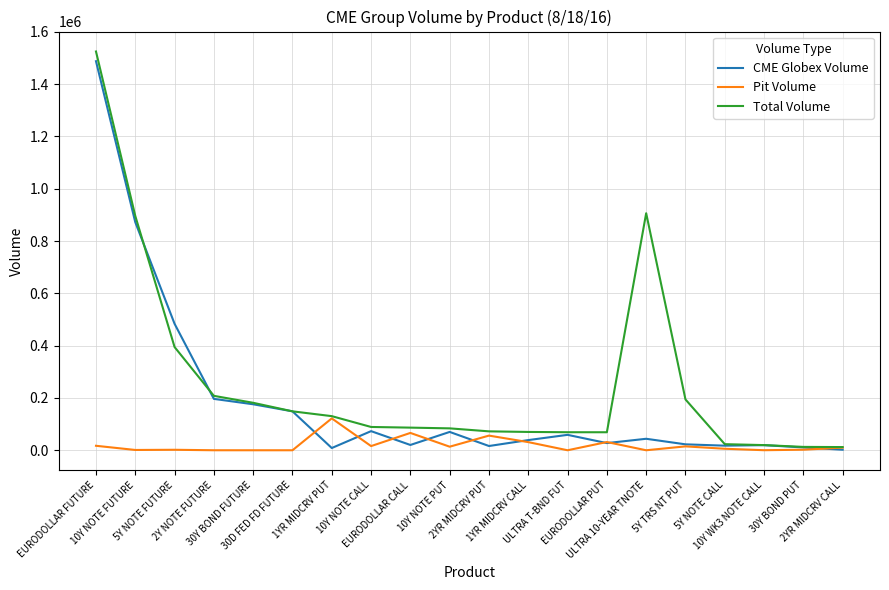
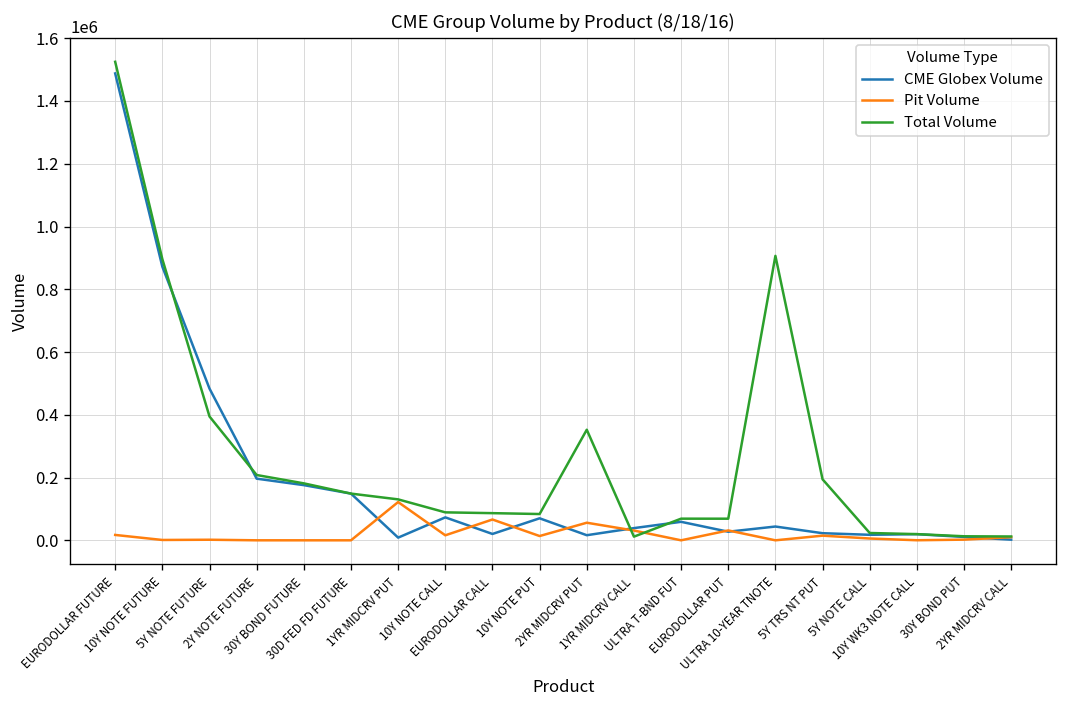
  {
    "CME Globex Volume": {
      "EURODOLLAR FUTURE": 1490000,
      "10Y NOTE FUTURE": 870000,
      "5Y NOTE FUTURE": 480000,
      "2Y NOTE FUTURE": 200000,
      "1YR MIDCRV PUT": 10000,
      "10Y NOTE CALL": 70000,
      "EURODOLLAR CALL": 20000,
      "10Y NOTE PUT": 70000,
      "2YR MIDCRV PUT": 20000,
      "ULTRA T-BND FUT": 60000,
      "ULTRA 10-YEAR TNOTE": 40000
    },
    "Pit Volume": {
      "EURODOLLAR FUTURE": 20000,
      "10Y NOTE FUTURE": 0,
      "5Y NOTE FUTURE": 0,
      "2Y NOTE FUTURE": 0,
      "30Y BOND FUTURE": 0,
      "30D FED FD FUTURE": 0,
      "10Y NOTE CALL": 20000,
      "EURODOLLAR CALL": 70000,
      "10Y NOTE PUT": 10000,
      "2YR MIDCRV PUT": 60000,
      "ULTRA T-BND FUT": 0,
      "ULTRA 10-YEAR TNOTE": 0,
      "5Y NOTE CALL": 10000,
      "10Y WK3 NOTE CALL": 0
    },
    "Total Volume": {
      "EURODOLLAR FUTURE": 1520000,
      "10Y NOTE FUTURE": 900000,
      "5Y NOTE FUTURE": 390000,
      "2Y NOTE FUTURE": 210000,
      "10Y NOTE CALL": 90000,
      "EURODOLLAR CALL": 90000,
      "10Y NOTE PUT": 80000,
-     "2YR MIDCRV PUT": 70000,
-     "1YR MIDCRV CALL": 70000,
+     "2YR MIDCRV PUT": 350000,
+     "1YR MIDCRV CALL": 10000,
      "ULTRA T-BND FUT": 70000,
      "EURODOLLAR PUT": 70000,
      "ULTRA 10-YEAR TNOTE": 910000,
      "5Y TRS NT PUT": 190000
    }
  }
